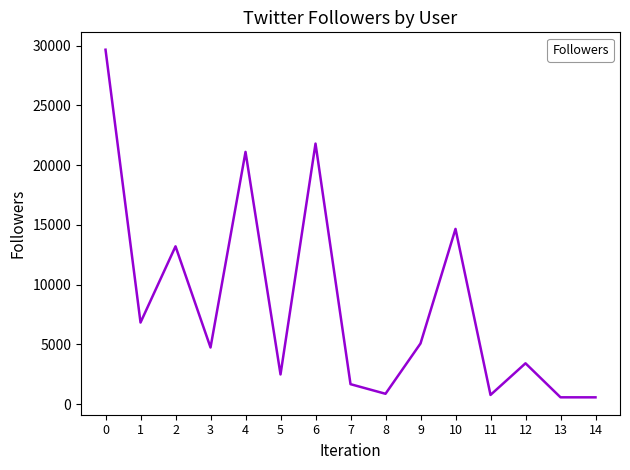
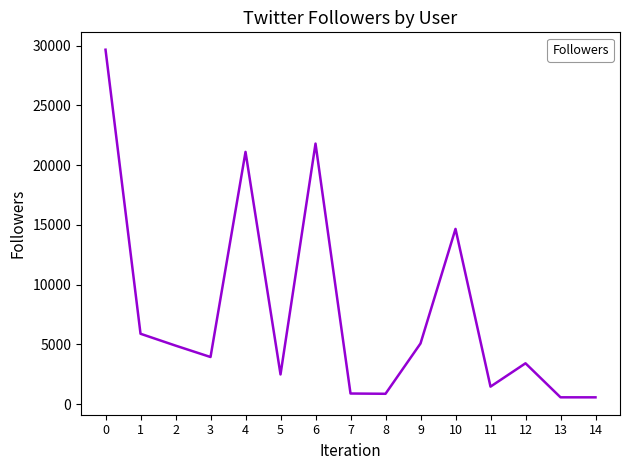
  {
    "0": 29700,
-   "1": 6800,
-   "2": 13200,
-   "3": 4700,
+   "1": 5900,
+   "2": 4900,
+   "3": 3900,
    "4": 21100,
    "5": 2500,
    "6": 21800,
-   "7": 1700,
+   "7": 900,
    "8": 900,
    "9": 5100,
    "10": 14700,
-   "11": 800,
+   "11": 1500,
    "12": 3400,
    "13": 600,
    "14": 600
  }
